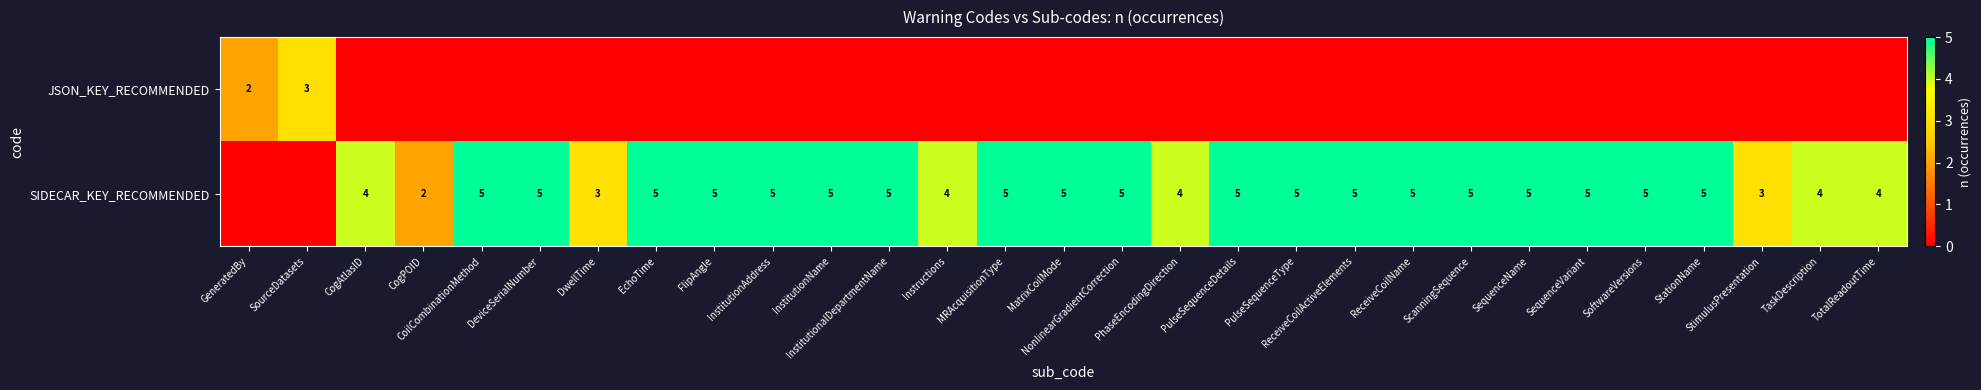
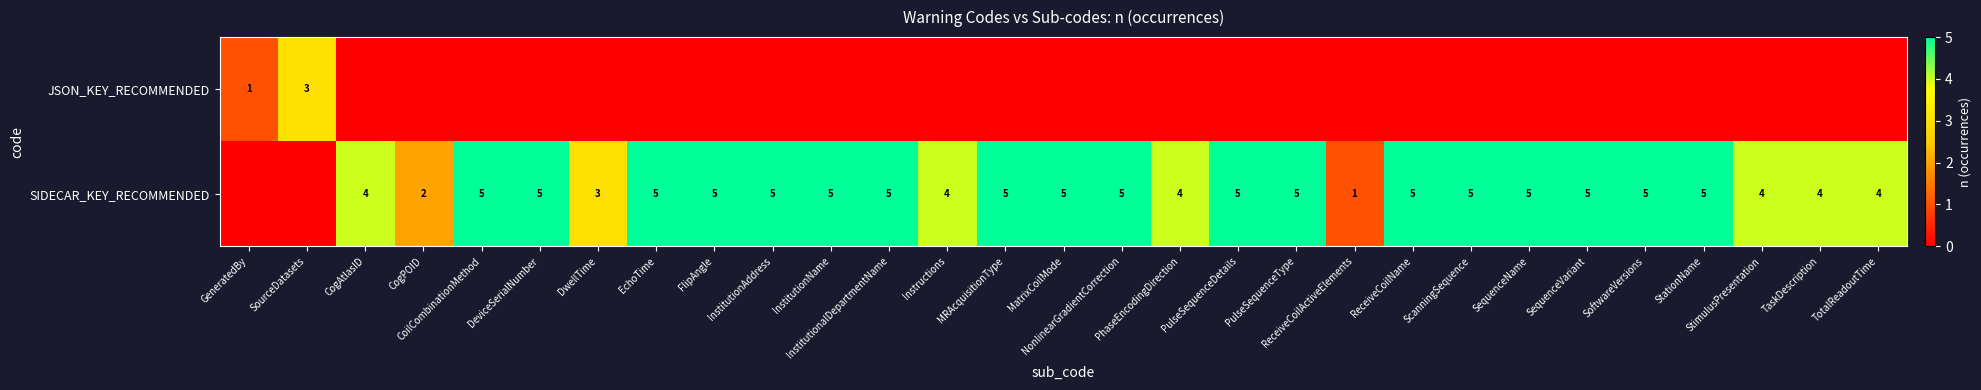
  {
    "JSON_KEY_RECOMMENDED": {
-     "GeneratedBy": 2,
+     "GeneratedBy": 1,
      "SourceDatasets": 3
    },
    "SIDECAR_KEY_RECOMMENDED": {
      "CogAtlasID": 4,
      "CogPOID": 2,
      "CoilCombinationMethod": 5,
      "DeviceSerialNumber": 5,
      "DwellTime": 3,
      "EchoTime": 5,
      "FlipAngle": 5,
      "InstitutionAddress": 5,
      "InstitutionName": 5,
      "InstitutionalDepartmentName": 5,
      "Instructions": 4,
      "MRAcquisitionType": 5,
      "MatrixCoilMode": 5,
      "NonlinearGradientCorrection": 5,
      "PhaseEncodingDirection": 4,
      "PulseSequenceDetails": 5,
      "PulseSequenceType": 5,
-     "ReceiveCoilActiveElements": 5,
+     "ReceiveCoilActiveElements": 1,
      "ReceiveCoilName": 5,
      "ScanningSequence": 5,
      "SequenceName": 5,
      "SequenceVariant": 5,
      "SoftwareVersions": 5,
      "StationName": 5,
-     "StimulusPresentation": 3,
+     "StimulusPresentation": 4,
      "TaskDescription": 4,
      "TotalReadoutTime": 4
    }
  }
